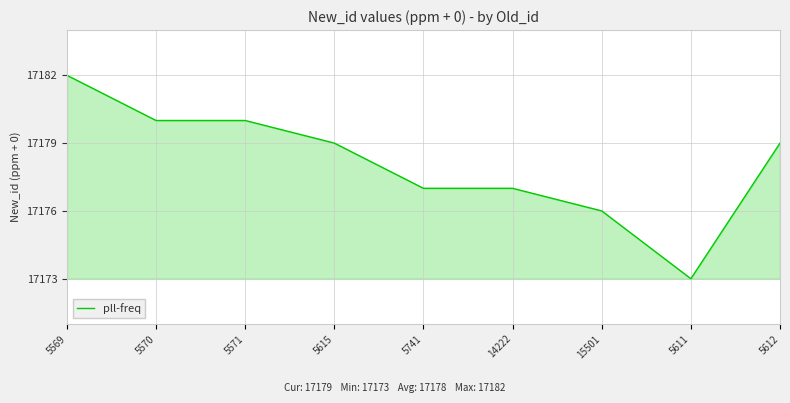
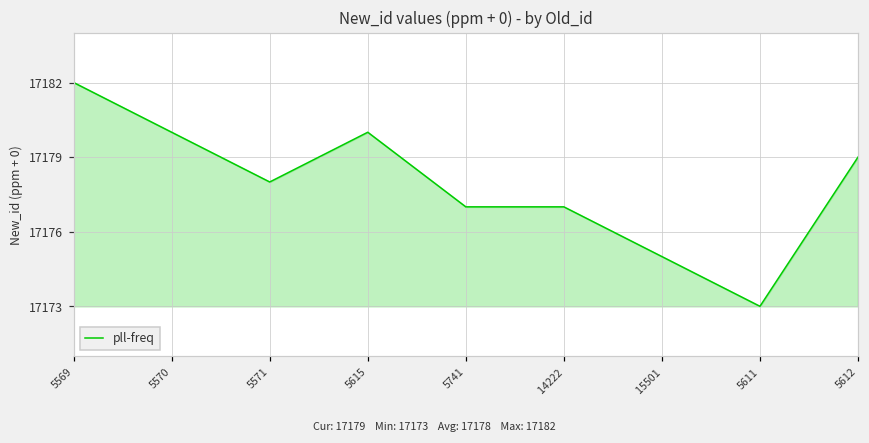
  {
    "5569": 17182,
    "5570": 17180,
-   "5571": 17180,
-   "5615": 17179,
+   "5571": 17178,
+   "5615": 17180,
    "5741": 17177,
    "14222": 17177,
-   "15501": 17176,
+   "15501": 17175,
    "5611": 17173,
    "5612": 17179
  }
